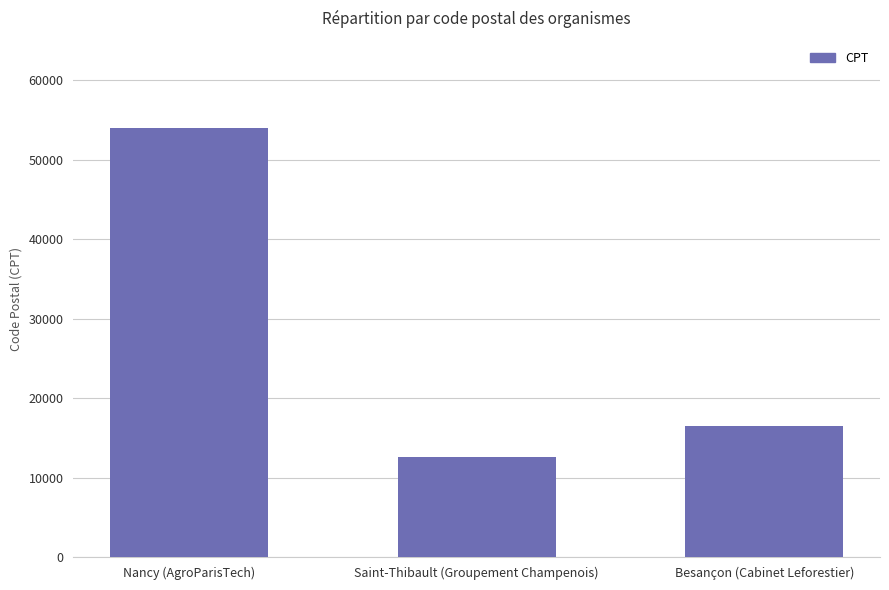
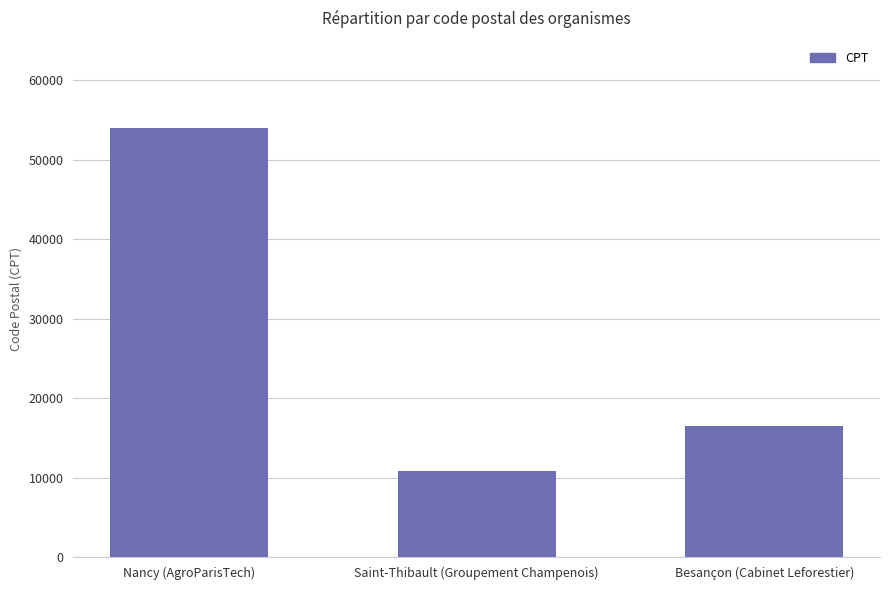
  {
    "Nancy (AgroParisTech)": 54000,
-   "Saint-Thibault (Groupement Champenois)": 13000,
+   "Saint-Thibault (Groupement Champenois)": 11000,
    "Besançon (Cabinet Leforestier)": 16000
  }
